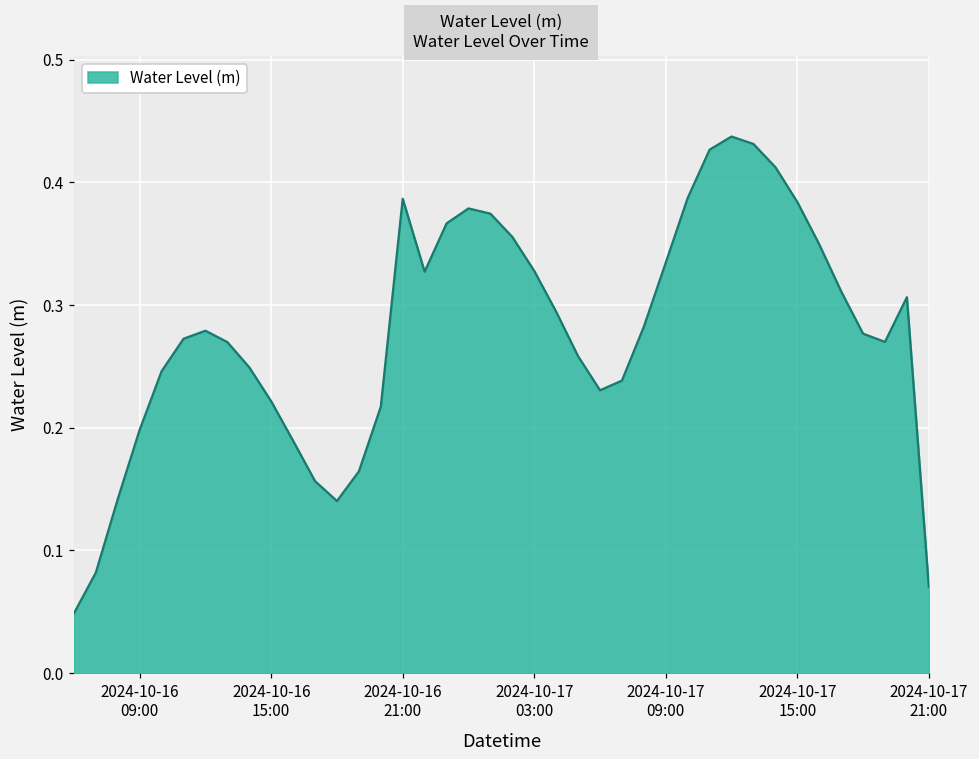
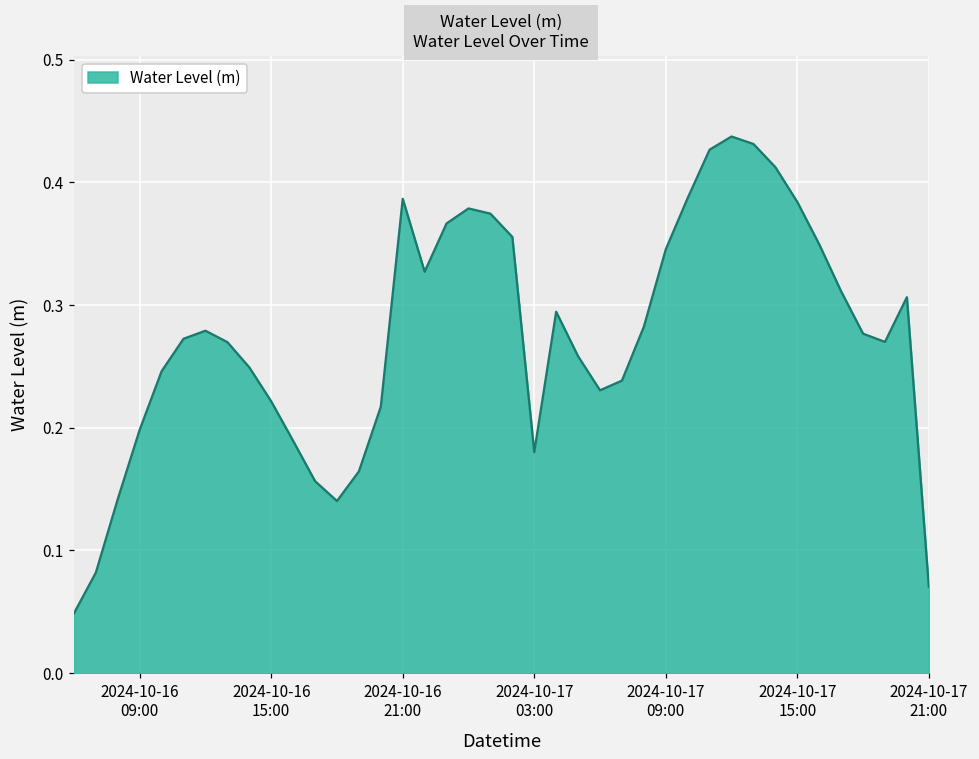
  {
    "2024-10-16 09:00": 0.198,
    "2024-10-16 15:00": 0.222,
    "2024-10-16 21:00": 0.387,
-   "2024-10-17 03:00": 0.328,
-   "2024-10-17 09:00": 0.335,
+   "2024-10-17 03:00": 0.180,
+   "2024-10-17 09:00": 0.345,
    "2024-10-17 15:00": 0.384,
    "2024-10-17 21:00": 0.071
  }
